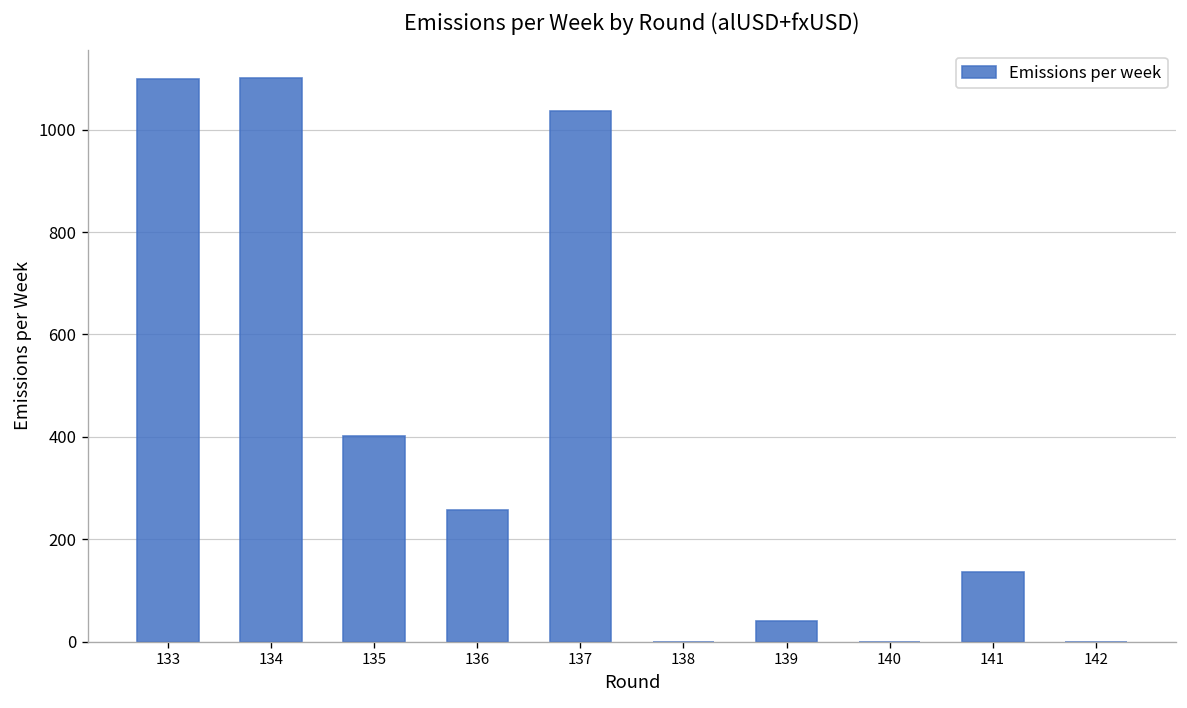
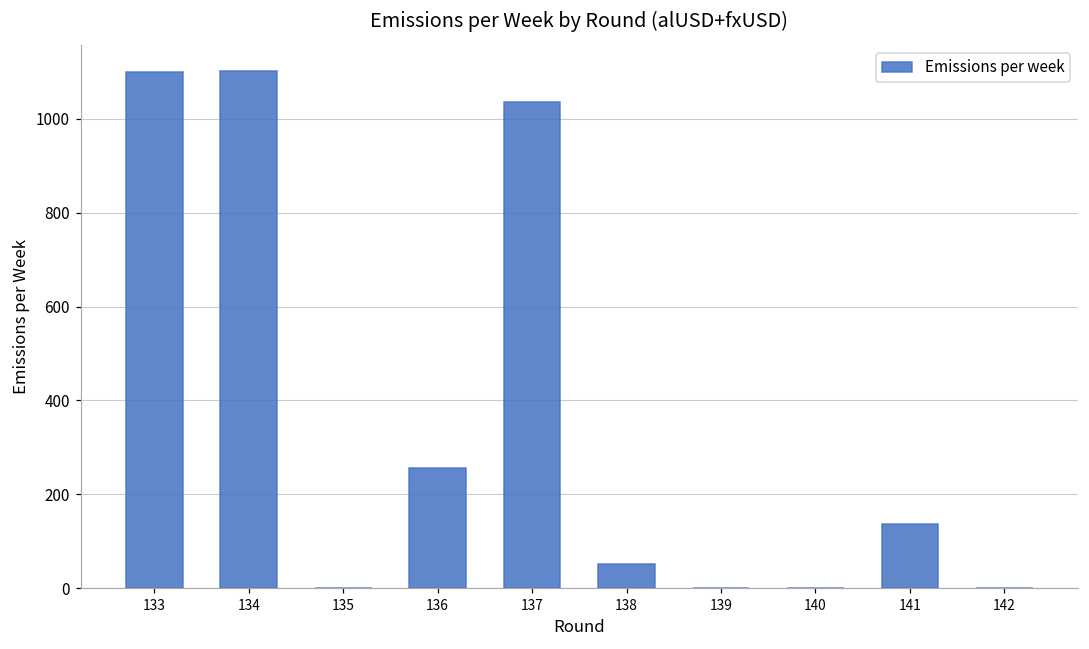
  {
    "133": 1100,
    "134": 1100,
-   "135": 400,
+   "135": 0,
    "136": 260,
    "137": 1040,
-   "138": 0,
-   "139": 40,
+   "138": 50,
+   "139": 0,
    "140": 0,
    "141": 140
  }
